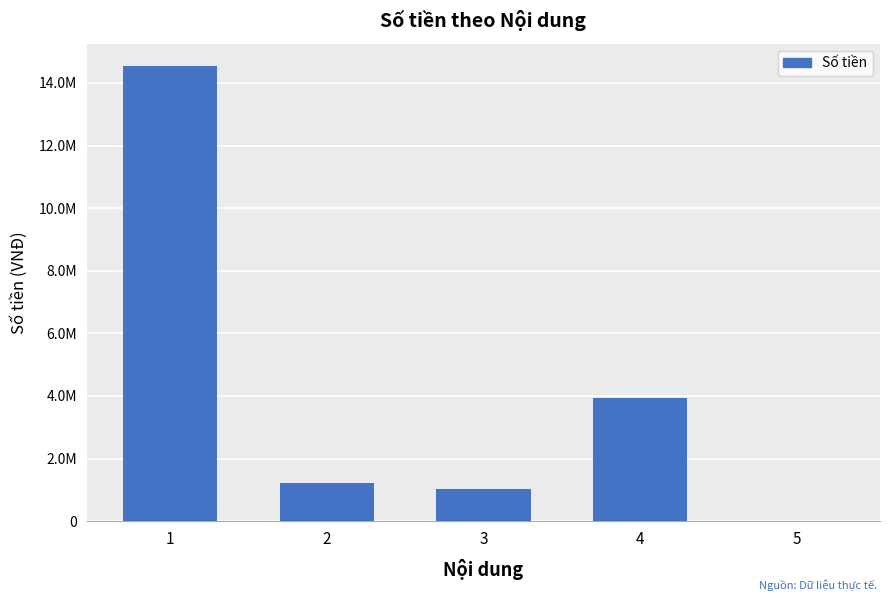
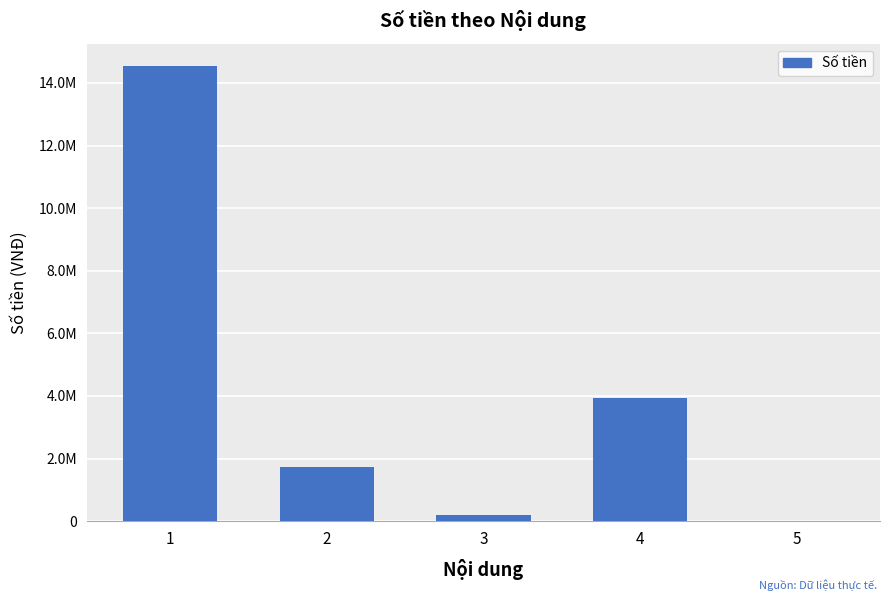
  {
    "1": 14500000,
-   "2": 1200000,
-   "3": 1000000,
+   "2": 1700000,
+   "3": 200000,
    "4": 3900000
  }
